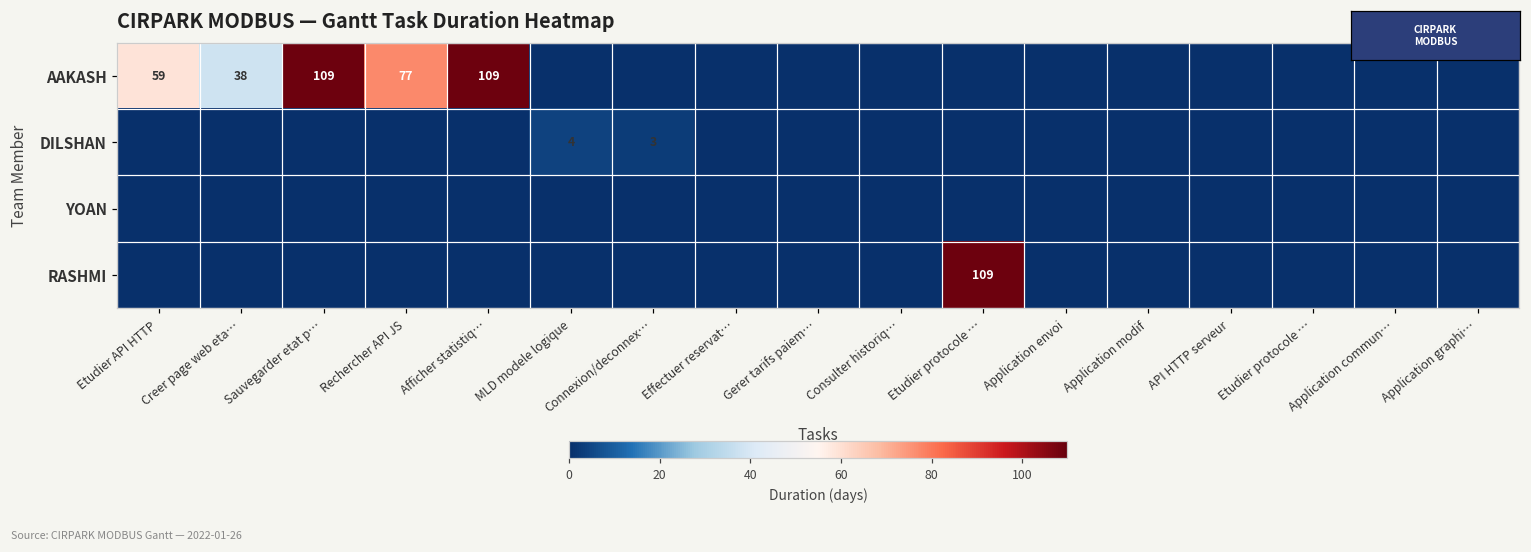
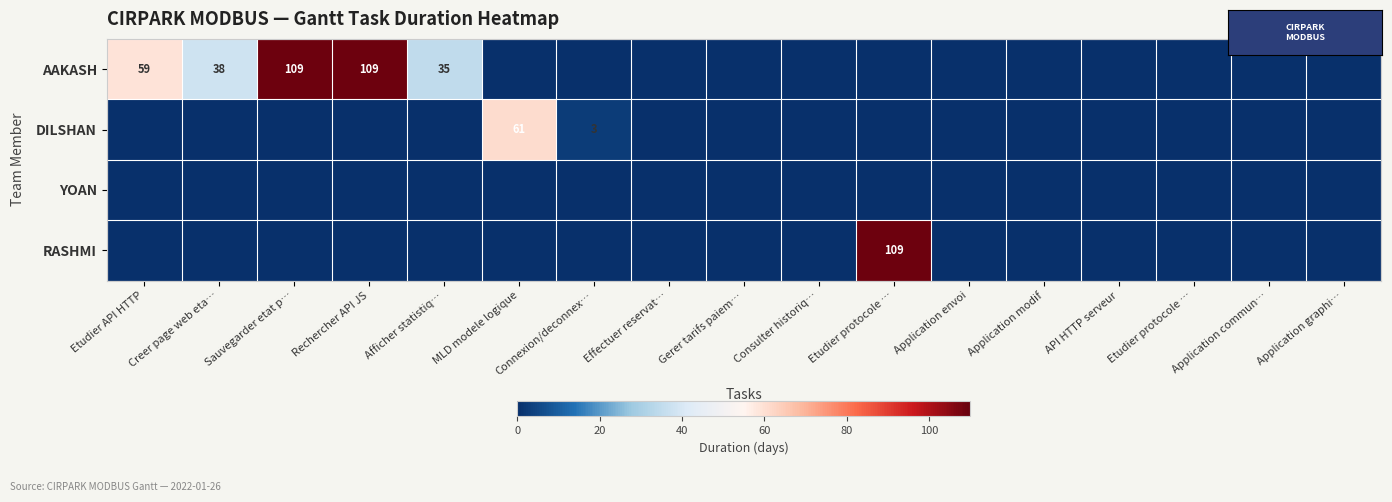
  {
    "AAKASH": {
      "Etudier API HTTP": 59,
      "Creer page web eta…": 38,
      "Sauvegarder etat p…": 109,
-     "Rechercher API JS": 77,
-     "Afficher statistiq…": 109
+     "Rechercher API JS": 109,
+     "Afficher statistiq…": 35
    },
    "DILSHAN": {
-     "MLD modele logique": 4,
+     "MLD modele logique": 61,
      "Connexion/deconnex…": 3
    }
  }
